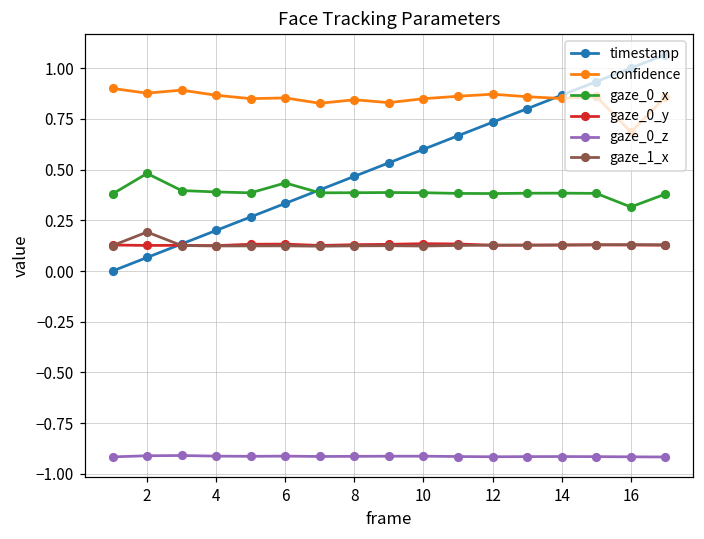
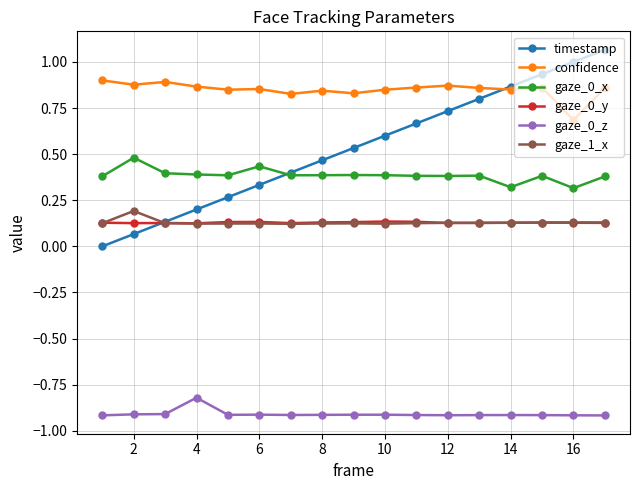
  {
    "timestamp": {
      "2": 0.07,
      "4": 0.20,
      "6": 0.33,
      "8": 0.47,
      "10": 0.60,
      "12": 0.73,
      "14": 0.87
    },
    "confidence": {
      "2": 0.88,
      "4": 0.87,
      "6": 0.85,
      "8": 0.84,
      "10": 0.85,
      "12": 0.87,
      "14": 0.85
    },
    "gaze_0_x": {
      "2": 0.48,
      "4": 0.39,
      "6": 0.43,
      "8": 0.39,
      "10": 0.39,
      "12": 0.38,
-     "14": 0.38,
+     "14": 0.32,
      "16": 0.32
    },
    "gaze_0_y": {
      "2": 0.13
    },
    "gaze_0_z": {
      "2": -0.91,
-     "4": -0.91,
+     "4": -0.82,
      "6": -0.91,
      "8": -0.91,
      "10": -0.91,
      "12": -0.92,
      "14": -0.91,
      "16": -0.92
    },
    "gaze_1_x": {
      "2": 0.19
    }
  }
